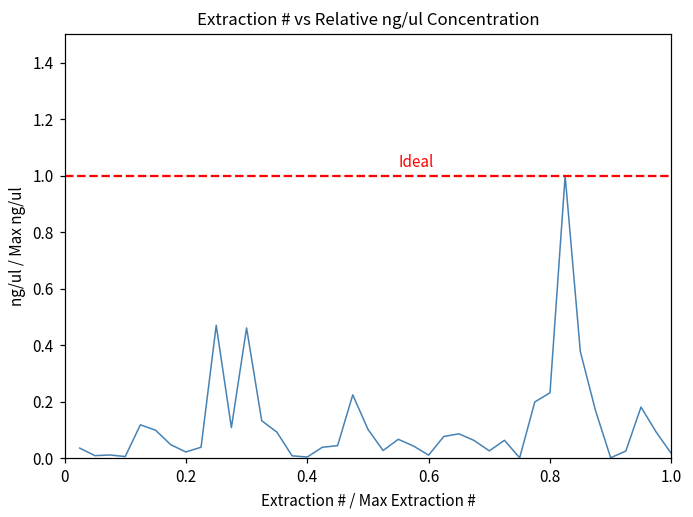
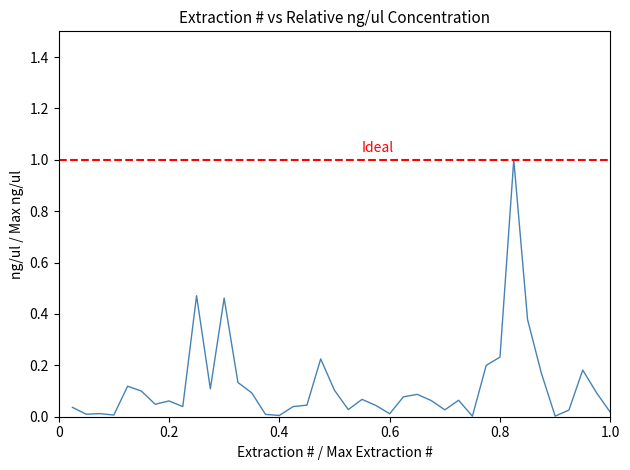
  {
-   "0.2": 0.02,
+   "0.2": 0.06,
    "0.4": 0.00,
    "0.6": 0.01,
    "0.8": 0.23,
    "1.0": 0.02
  }
